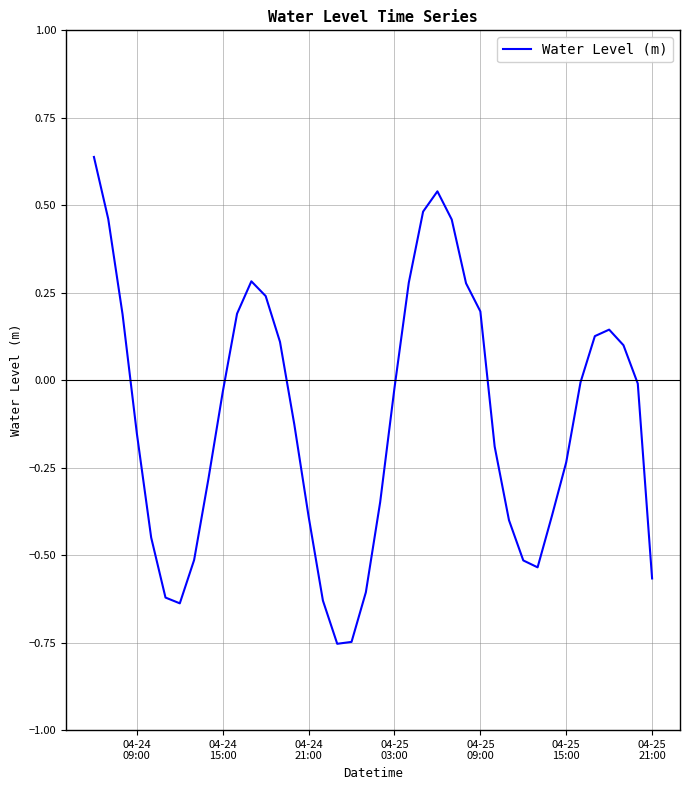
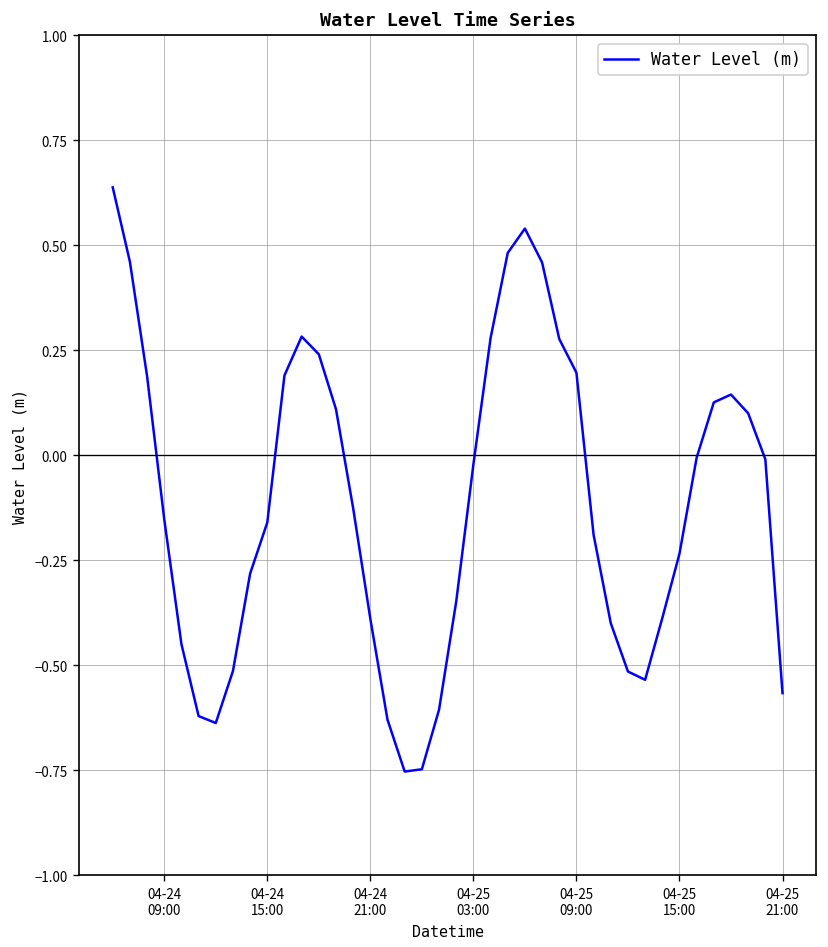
  {
    "04-24 09:00": -0.15,
-   "04-24 15:00": -0.03,
+   "04-24 15:00": -0.16,
    "04-24 21:00": -0.39,
    "04-25 03:00": -0.02,
    "04-25 09:00": 0.20,
    "04-25 15:00": -0.23,
    "04-25 21:00": -0.57
  }
